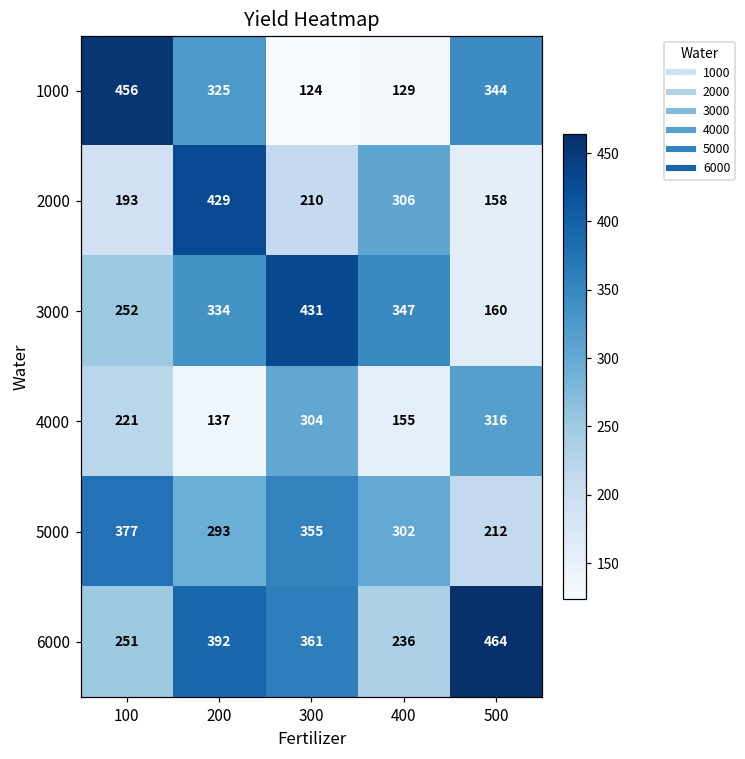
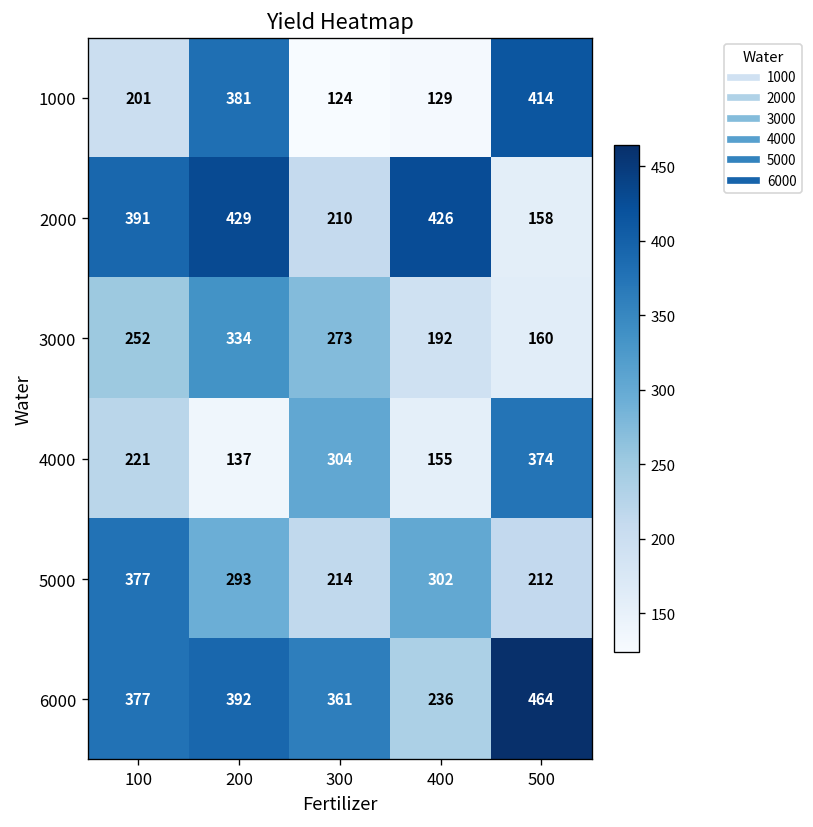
  {
    "1000": {
-     "100": 456,
-     "200": 325,
+     "100": 201,
+     "200": 381,
      "300": 124,
      "400": 129,
-     "500": 344
+     "500": 414
    },
    "2000": {
-     "100": 193,
+     "100": 391,
      "200": 429,
      "300": 210,
-     "400": 306,
+     "400": 426,
      "500": 158
    },
    "3000": {
      "100": 252,
      "200": 334,
-     "300": 431,
-     "400": 347,
+     "300": 273,
+     "400": 192,
      "500": 160
    },
    "4000": {
      "100": 221,
      "200": 137,
      "300": 304,
      "400": 155,
-     "500": 316
+     "500": 374
    },
    "5000": {
      "100": 377,
      "200": 293,
-     "300": 355,
+     "300": 214,
      "400": 302,
      "500": 212
    },
    "6000": {
-     "100": 251,
+     "100": 377,
      "200": 392,
      "300": 361,
      "400": 236,
      "500": 464
    }
  }
